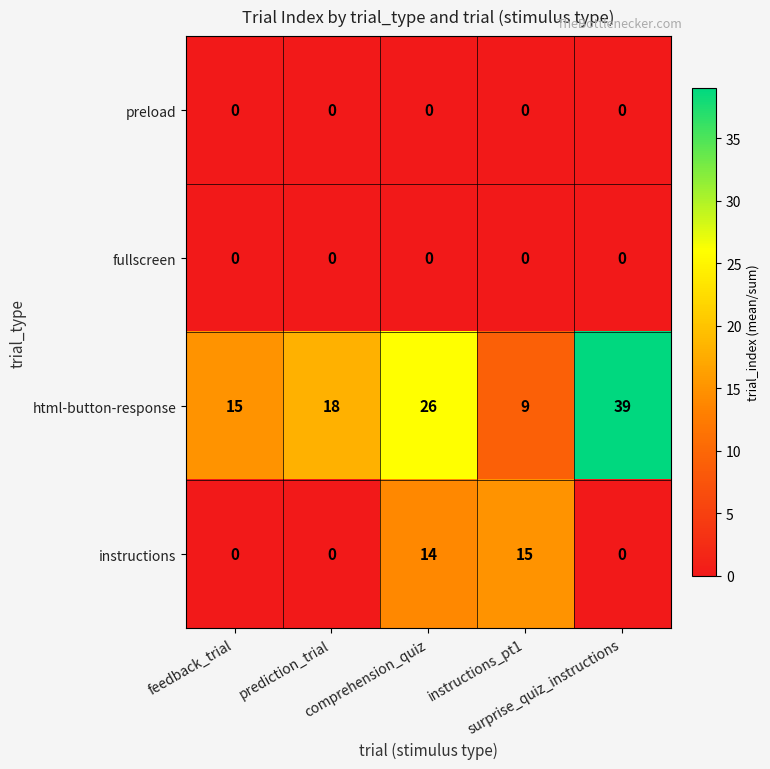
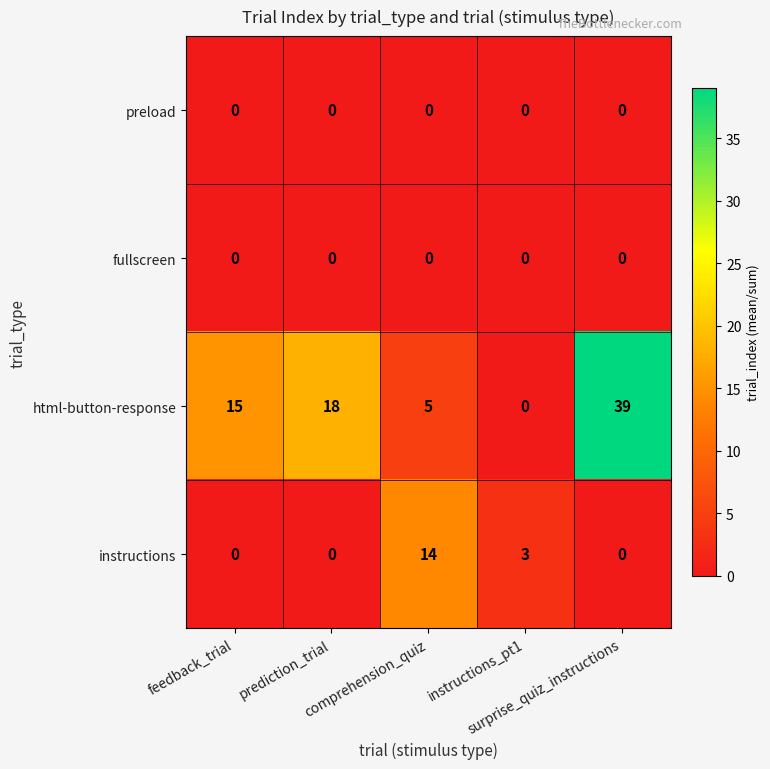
  {
    "preload": {
      "feedback_trial": 0,
      "prediction_trial": 0,
      "comprehension_quiz": 0,
      "instructions_pt1": 0,
      "surprise_quiz_instructions": 0
    },
    "fullscreen": {
      "feedback_trial": 0,
      "prediction_trial": 0,
      "comprehension_quiz": 0,
      "instructions_pt1": 0,
      "surprise_quiz_instructions": 0
    },
    "html-button-response": {
      "feedback_trial": 15,
      "prediction_trial": 18,
-     "comprehension_quiz": 26,
-     "instructions_pt1": 9,
+     "comprehension_quiz": 5,
+     "instructions_pt1": 0,
      "surprise_quiz_instructions": 39
    },
    "instructions": {
      "feedback_trial": 0,
      "prediction_trial": 0,
      "comprehension_quiz": 14,
-     "instructions_pt1": 15,
+     "instructions_pt1": 3,
      "surprise_quiz_instructions": 0
    }
  }
